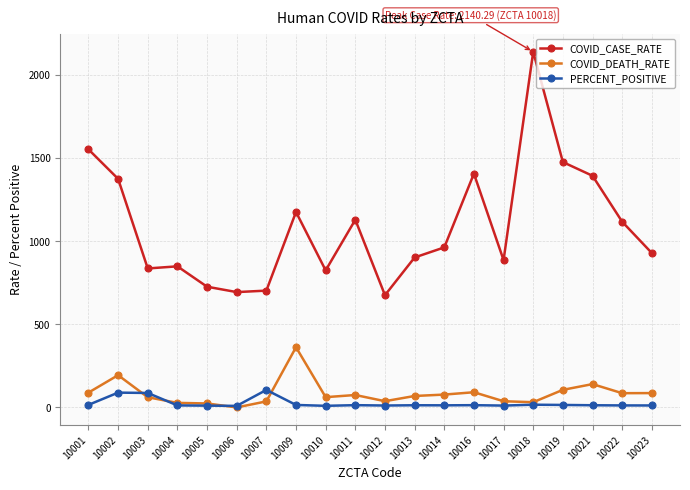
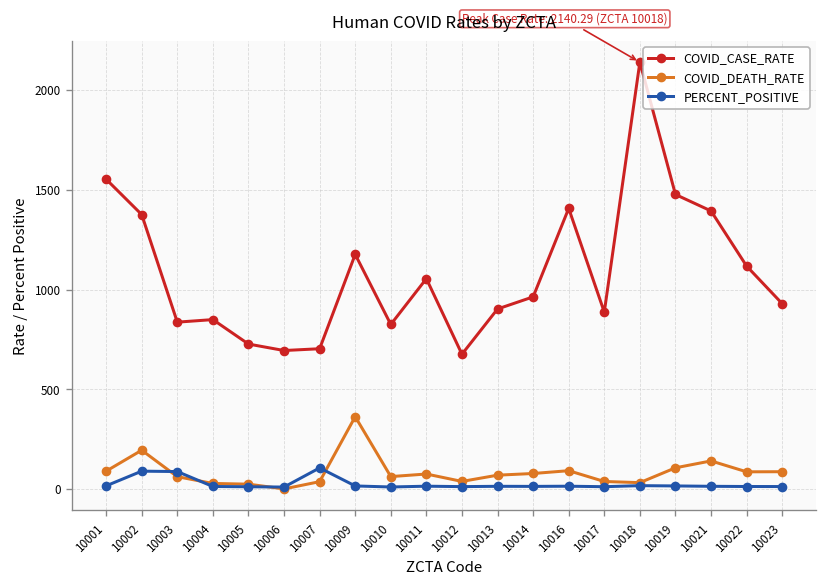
  {
    "COVID_CASE_RATE": {
      "10001": 1550,
      "10002": 1380,
      "10003": 840,
      "10004": 850,
      "10005": 730,
      "10006": 690,
      "10007": 700,
      "10009": 1180,
      "10010": 820,
-     "10011": 1130,
+     "10011": 1050,
      "10012": 680,
      "10013": 900,
      "10014": 960,
      "10016": 1410,
      "10017": 890,
      "10019": 1480,
      "10021": 1390,
      "10022": 1120,
      "10023": 930
    },
    "COVID_DEATH_RATE": {
      "10001": 90,
      "10002": 190,
      "10003": 60,
      "10004": 30,
      "10007": 40,
      "10009": 360,
      "10010": 60,
      "10011": 70,
      "10012": 40,
      "10013": 70,
      "10014": 80,
      "10016": 90,
      "10017": 40,
      "10018": 30,
      "10019": 110,
      "10021": 140,
      "10022": 90,
      "10023": 90
    },
    "PERCENT_POSITIVE": {
      "10001": 20,
      "10002": 90,
      "10003": 90,
      "10004": 10,
      "10007": 110,
      "10009": 10,
      "10010": 10,
      "10011": 10,
      "10012": 10,
      "10013": 10,
      "10014": 10,
      "10016": 10,
      "10017": 10,
      "10018": 20,
      "10019": 10,
      "10021": 10,
      "10022": 10,
      "10023": 10
    }
  }
